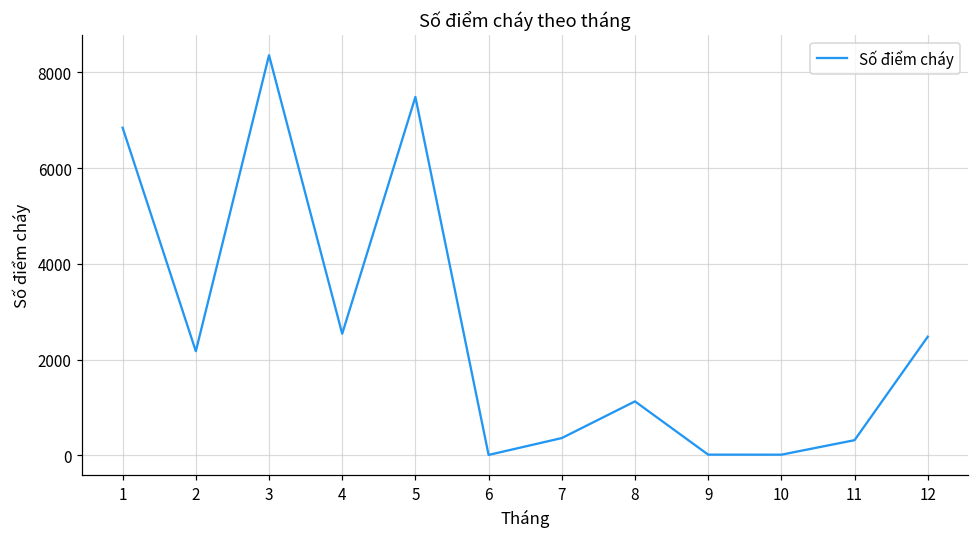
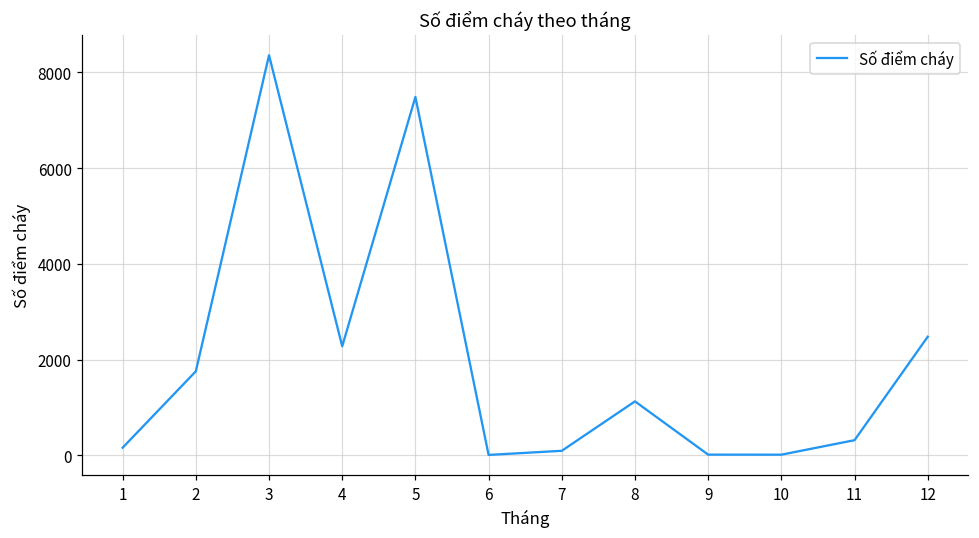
  {
-   "1": 6800,
-   "2": 2200,
+   "1": 200,
+   "2": 1800,
    "3": 8400,
-   "4": 2500,
+   "4": 2300,
    "5": 7500,
    "6": 0,
-   "7": 400,
+   "7": 100,
    "8": 1100,
    "9": 0,
    "10": 0,
    "11": 300,
    "12": 2500
  }
